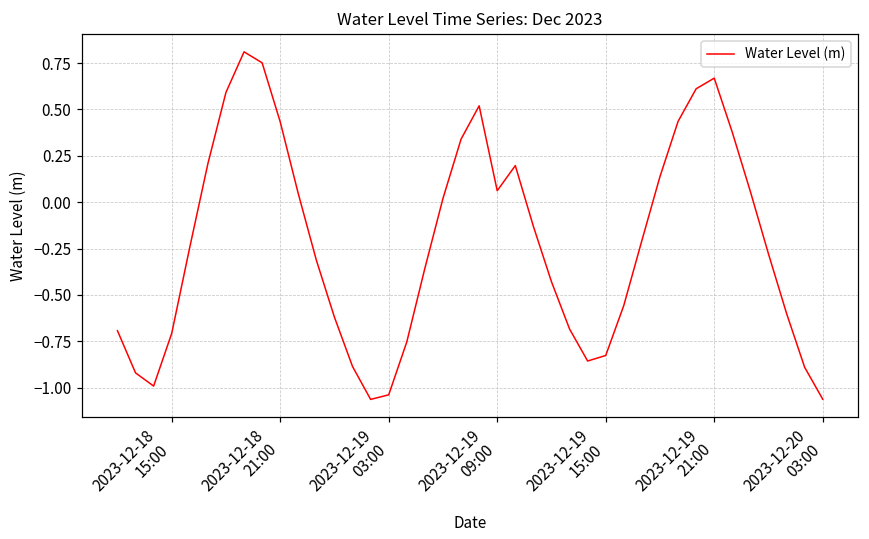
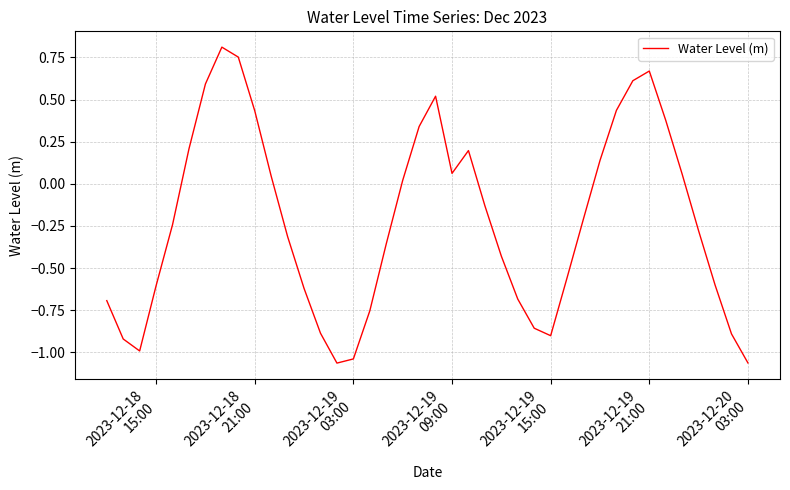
  {
-   "2023-12-18 15:00": -0.71,
+   "2023-12-18 15:00": -0.60,
    "2023-12-18 21:00": 0.43,
    "2023-12-19 03:00": -1.04,
    "2023-12-19 09:00": 0.06,
-   "2023-12-19 15:00": -0.83,
+   "2023-12-19 15:00": -0.90,
    "2023-12-19 21:00": 0.67,
    "2023-12-20 03:00": -1.06
  }
